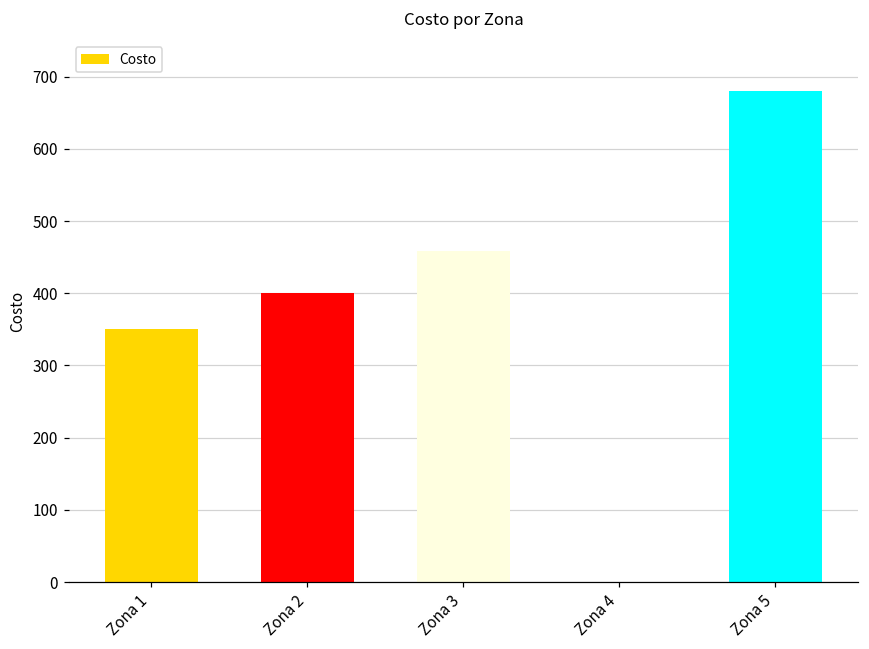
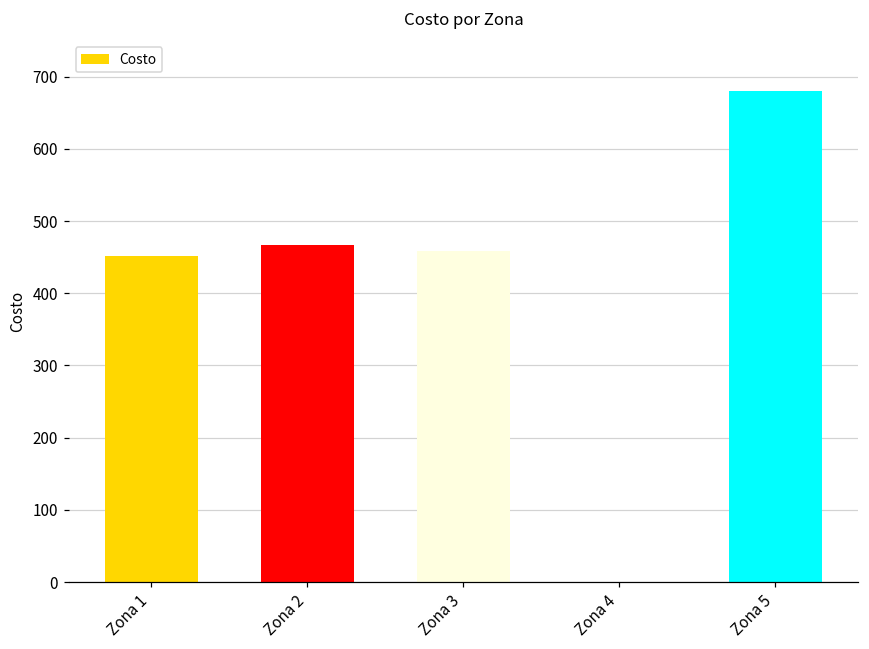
  {
-   "Zona 1": 350,
-   "Zona 2": 400,
+   "Zona 1": 450,
+   "Zona 2": 470,
    "Zona 3": 460,
    "Zona 4": 0,
    "Zona 5": 680
  }
